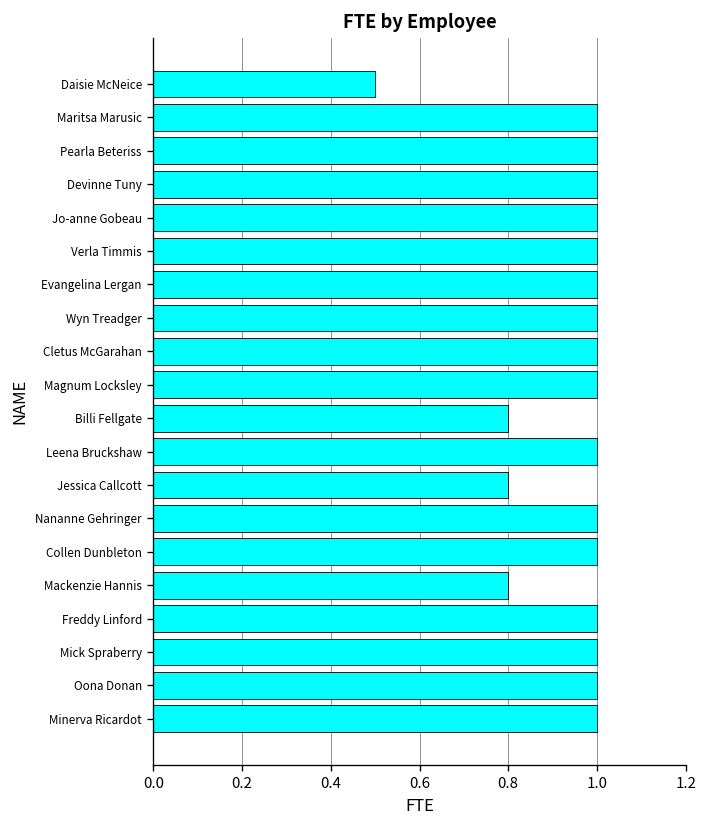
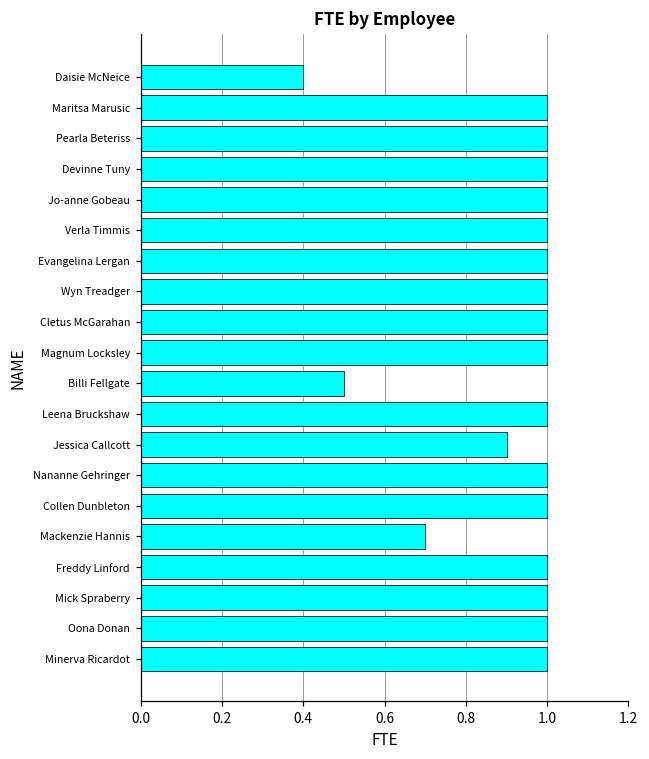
  {
-   "Daisie McNeice": 0.5,
+   "Daisie McNeice": 0.4,
    "Maritsa Marusic": 1.0,
    "Pearla Beteriss": 1.0,
    "Devinne Tuny": 1.0,
    "Jo-anne Gobeau": 1.0,
    "Verla Timmis": 1.0,
    "Evangelina Lergan": 1.0,
    "Wyn Treadger": 1.0,
    "Cletus McGarahan": 1.0,
    "Magnum Locksley": 1.0,
-   "Billi Fellgate": 0.8,
+   "Billi Fellgate": 0.5,
    "Leena Bruckshaw": 1.0,
-   "Jessica Callcott": 0.8,
+   "Jessica Callcott": 0.9,
    "Nananne Gehringer": 1.0,
    "Collen Dunbleton": 1.0,
-   "Mackenzie Hannis": 0.8,
+   "Mackenzie Hannis": 0.7,
    "Freddy Linford": 1.0,
    "Mick Spraberry": 1.0,
    "Oona Donan": 1.0,
    "Minerva Ricardot": 1.0
  }
